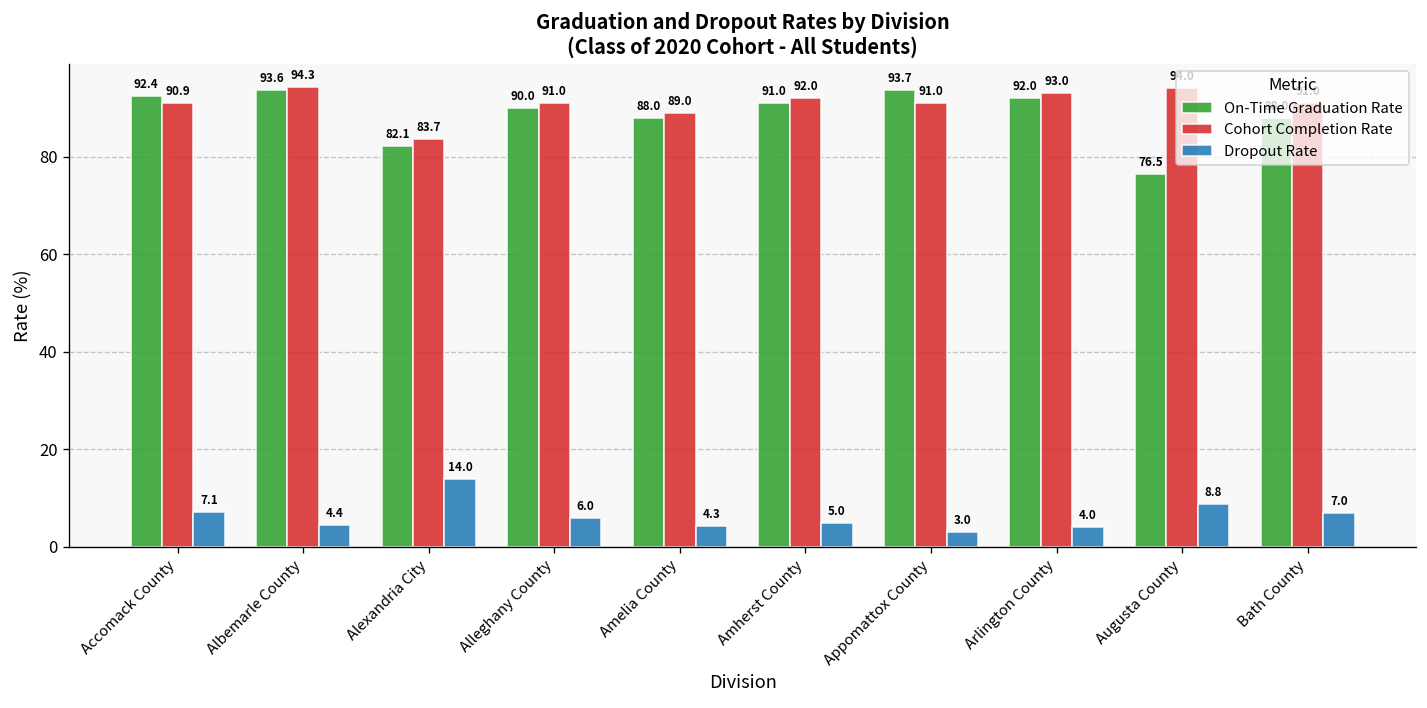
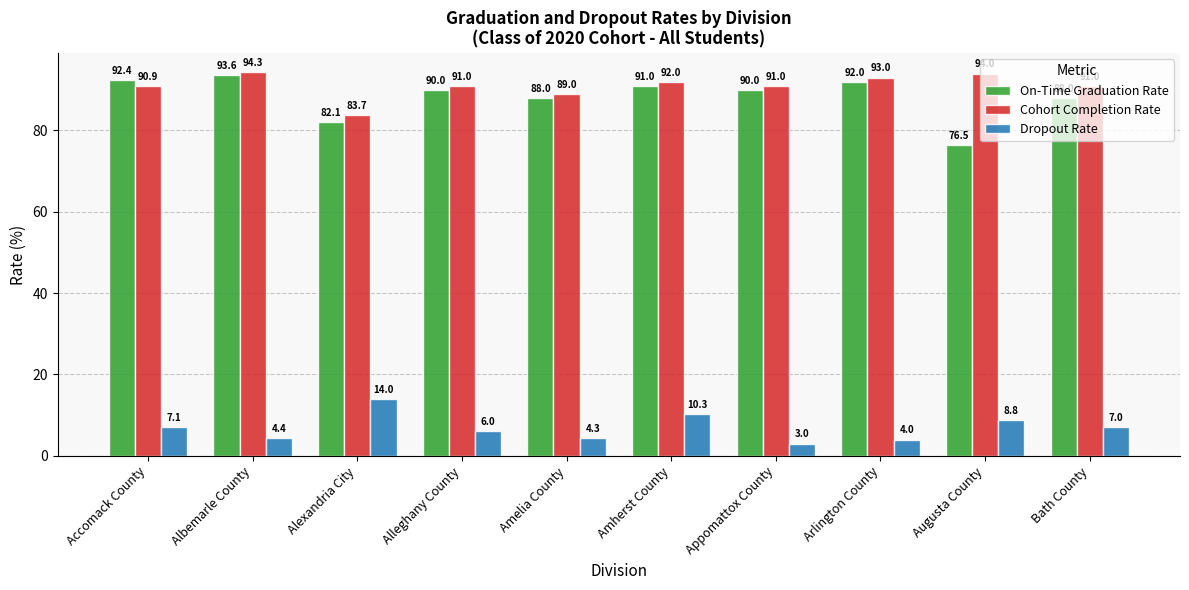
  {
    "On-Time Graduation Rate": {
      "Accomack County": 92.4,
      "Albemarle County": 93.6,
      "Alexandria City": 82.1,
      "Alleghany County": 90.0,
      "Amelia County": 88.0,
      "Amherst County": 91.0,
-     "Appomattox County": 93.7,
+     "Appomattox County": 90.0,
      "Arlington County": 92.0,
      "Augusta County": 76.5
    },
    "Cohort Completion Rate": {
      "Accomack County": 90.9,
      "Albemarle County": 94.3,
      "Alexandria City": 83.7,
      "Alleghany County": 91.0,
      "Amelia County": 89.0,
      "Amherst County": 92.0,
      "Appomattox County": 91.0,
      "Arlington County": 93.0
    },
    "Dropout Rate": {
      "Accomack County": 7.1,
      "Albemarle County": 4.4,
      "Alexandria City": 14.0,
      "Alleghany County": 6.0,
      "Amelia County": 4.3,
-     "Amherst County": 5.0,
+     "Amherst County": 10.3,
      "Appomattox County": 3.0,
      "Arlington County": 4.0,
      "Augusta County": 8.8,
      "Bath County": 7.0
    }
  }
